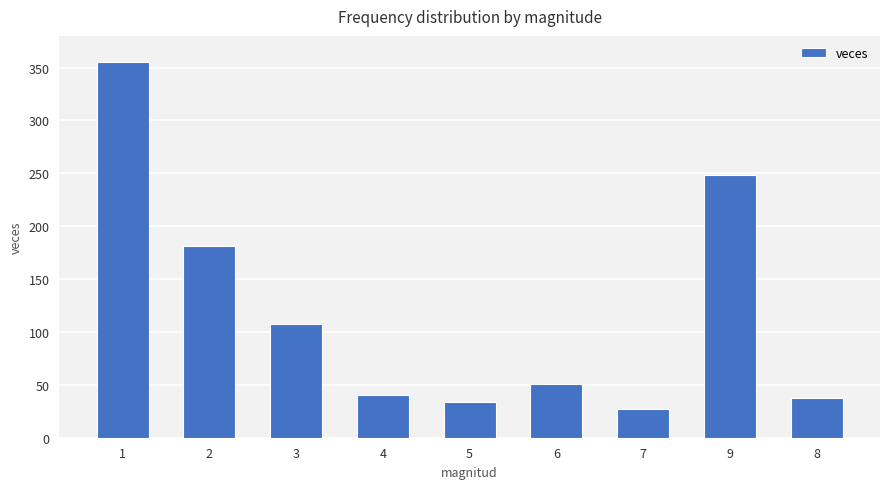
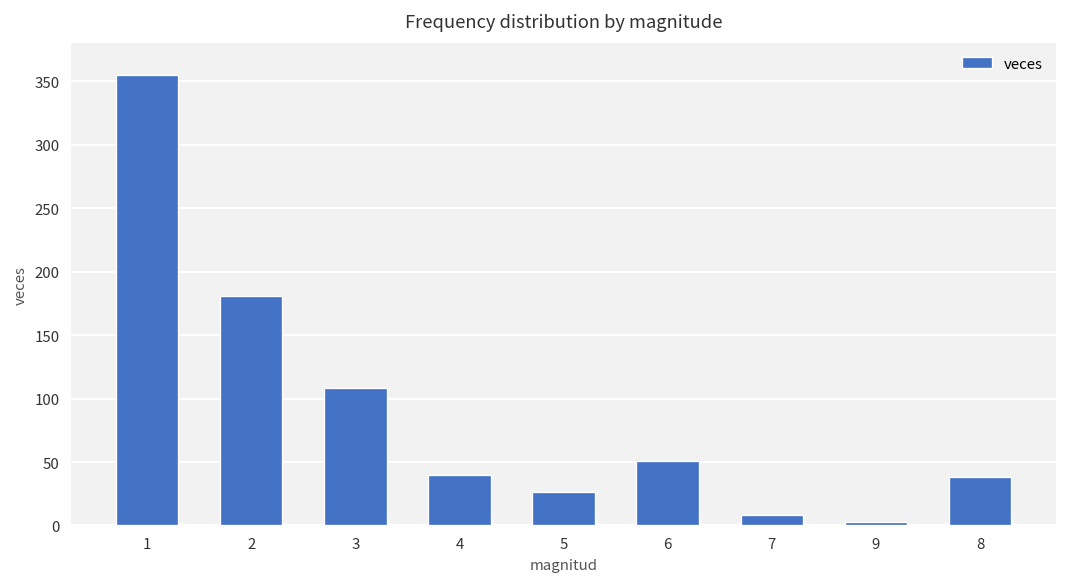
  {
    "1": 355,
    "2": 181,
    "3": 108,
    "4": 40,
-   "5": 34,
+   "5": 26,
    "6": 51,
-   "7": 27,
-   "9": 248,
+   "7": 8,
+   "9": 3,
    "8": 38
  }
